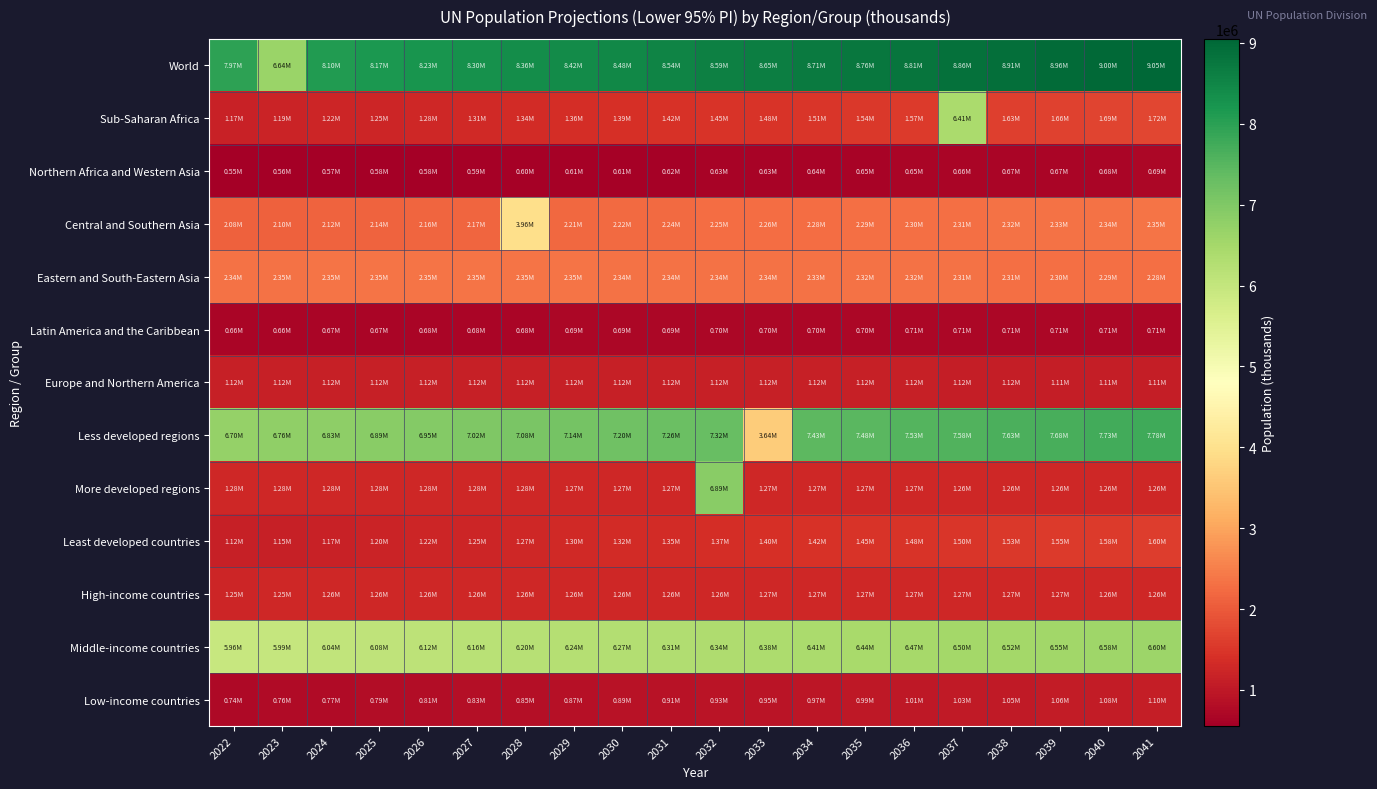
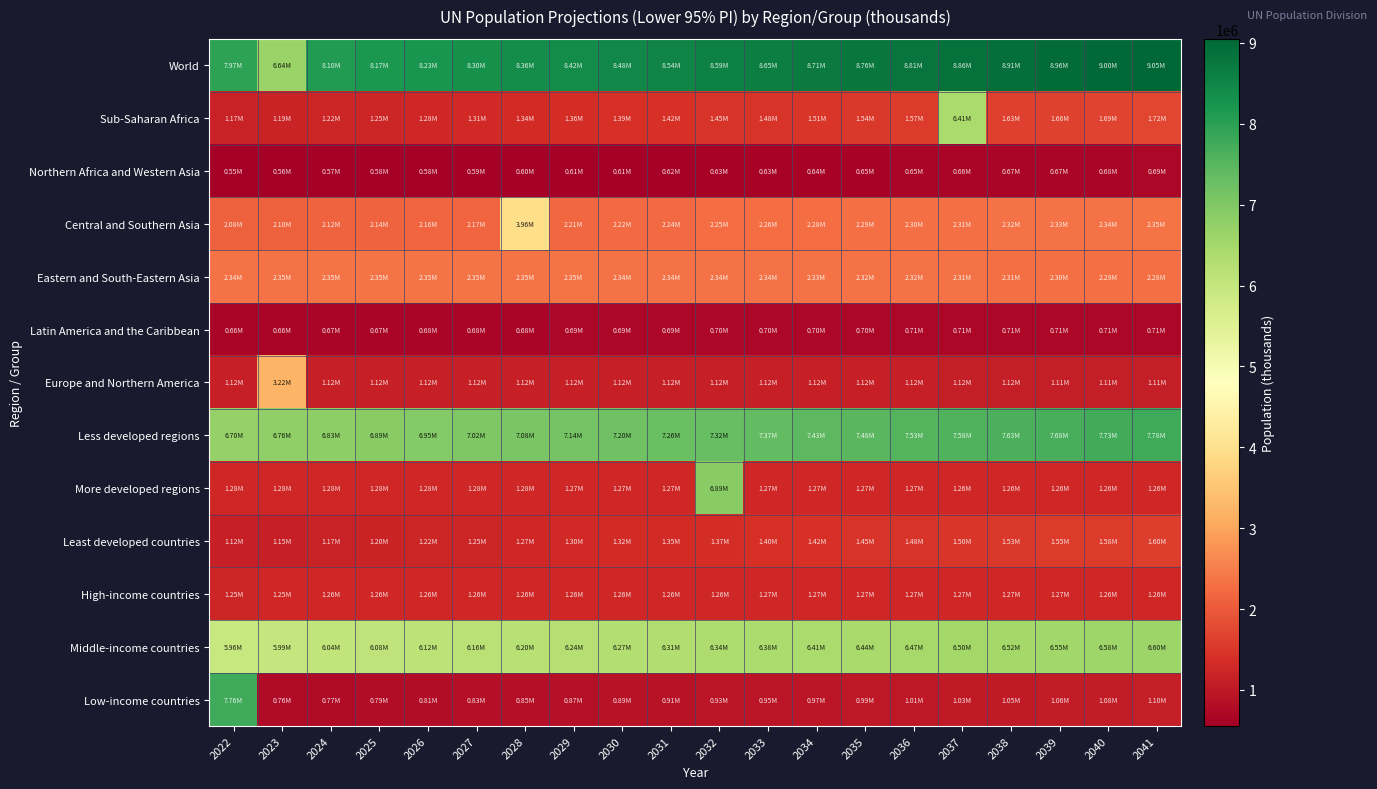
  {
    "Europe and Northern America": {
      "2022": "1.12M",
-     "2023": "1.12M",
+     "2023": "3.22M",
      "2024": "1.12M",
      "2025": "1.12M",
      "2026": "1.12M",
      "2027": "1.12M",
      "2028": "1.12M",
      "2029": "1.12M",
      "2030": "1.12M",
      "2031": "1.12M",
      "2032": "1.12M",
      "2033": "1.12M",
      "2034": "1.12M",
      "2035": "1.12M",
      "2036": "1.12M",
      "2037": "1.12M",
      "2038": "1.12M",
      "2039": "1.11M",
      "2040": "1.11M",
      "2041": "1.11M"
    },
    "Less developed regions": {
      "2022": "6.70M",
      "2023": "6.76M",
      "2024": "6.83M",
      "2025": "6.89M",
      "2026": "6.95M",
      "2027": "7.02M",
      "2028": "7.08M",
      "2029": "7.14M",
      "2030": "7.20M",
      "2031": "7.26M",
      "2032": "7.32M",
-     "2033": "3.64M",
+     "2033": "7.37M",
      "2034": "7.43M",
      "2035": "7.48M",
      "2036": "7.53M",
      "2037": "7.58M",
      "2038": "7.63M",
      "2039": "7.68M",
      "2040": "7.73M",
      "2041": "7.78M"
    },
    "Low-income countries": {
-     "2022": "0.74M",
+     "2022": "7.76M",
      "2023": "0.76M",
      "2024": "0.77M",
      "2025": "0.79M",
      "2026": "0.81M",
      "2027": "0.83M",
      "2028": "0.85M",
      "2029": "0.87M",
      "2030": "0.89M",
      "2031": "0.91M",
      "2032": "0.93M",
      "2033": "0.95M",
      "2034": "0.97M",
      "2035": "0.99M",
      "2036": "1.01M",
      "2037": "1.03M",
      "2038": "1.05M",
      "2039": "1.06M",
      "2040": "1.08M",
      "2041": "1.10M"
    }
  }
